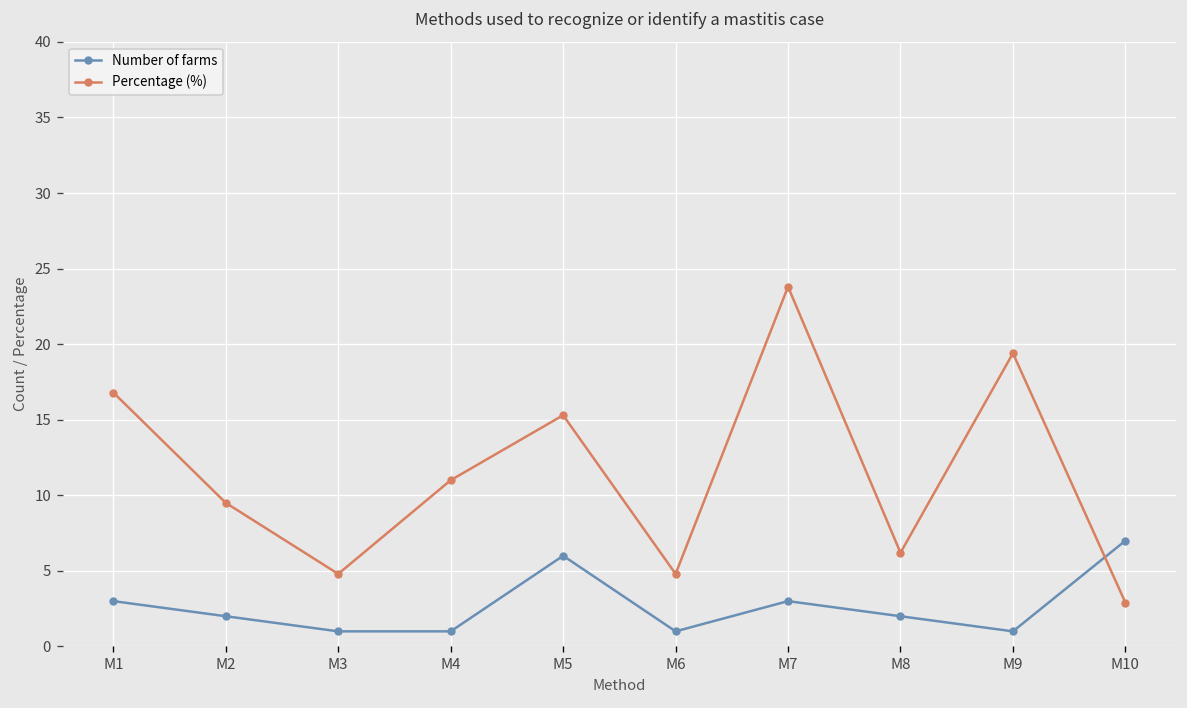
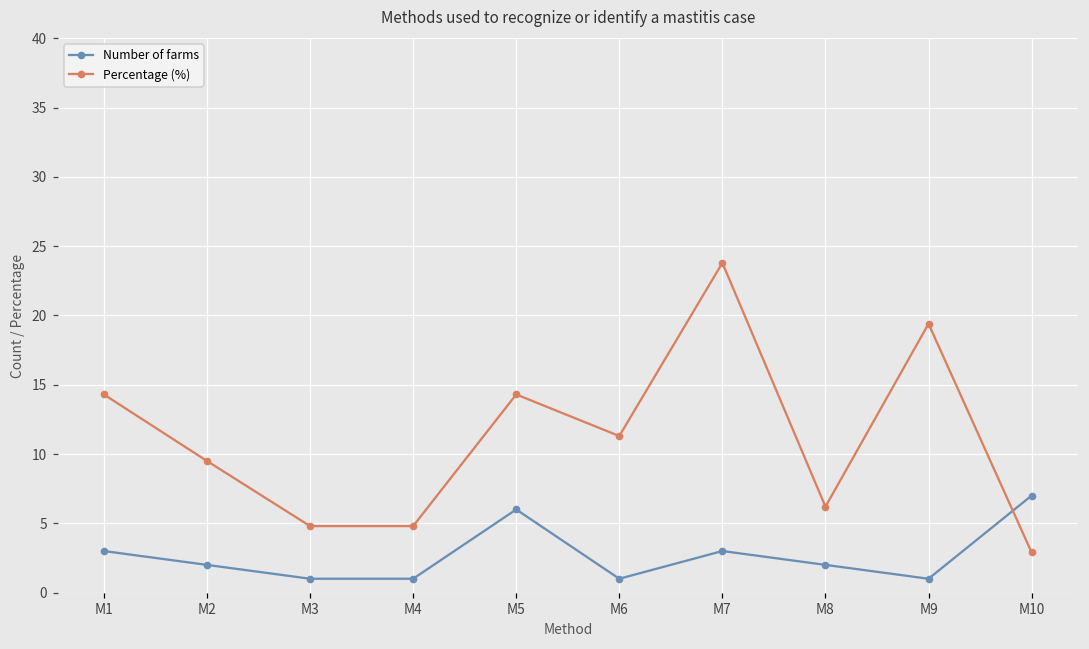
  {
    "Number of farms": {
      "M1": 3.0,
      "M2": 2.0,
      "M3": 1.0,
      "M4": 1.0,
      "M5": 6.0,
      "M6": 1.0,
      "M7": 3.0,
      "M8": 2.0,
      "M9": 1.0,
      "M10": 7.0
    },
    "Percentage (%)": {
-     "M1": 16.8,
+     "M1": 14.3,
      "M2": 9.5,
      "M3": 4.8,
-     "M4": 11.0,
-     "M5": 15.3,
-     "M6": 4.8,
+     "M4": 4.8,
+     "M5": 14.3,
+     "M6": 11.3,
      "M7": 23.8,
      "M8": 6.2,
      "M9": 19.4,
      "M10": 2.9
    }
  }
